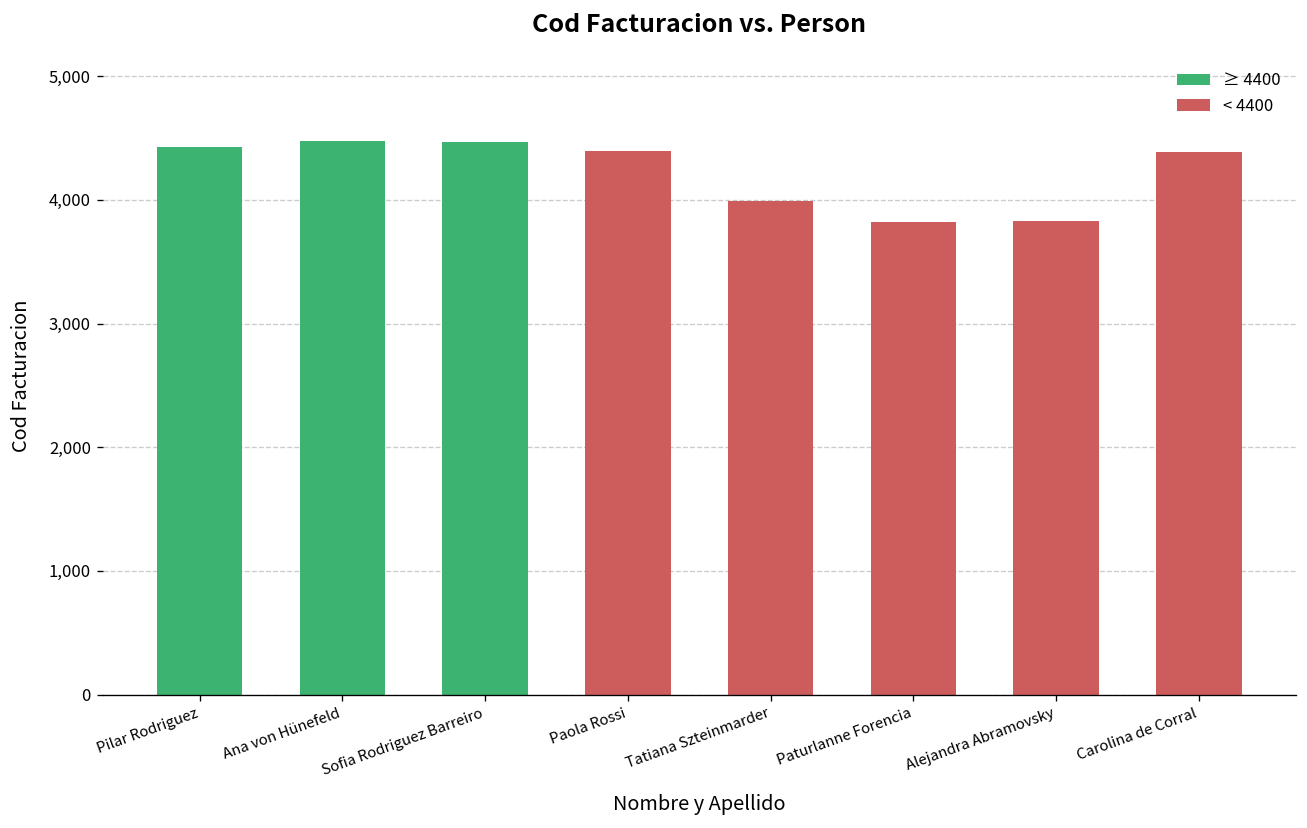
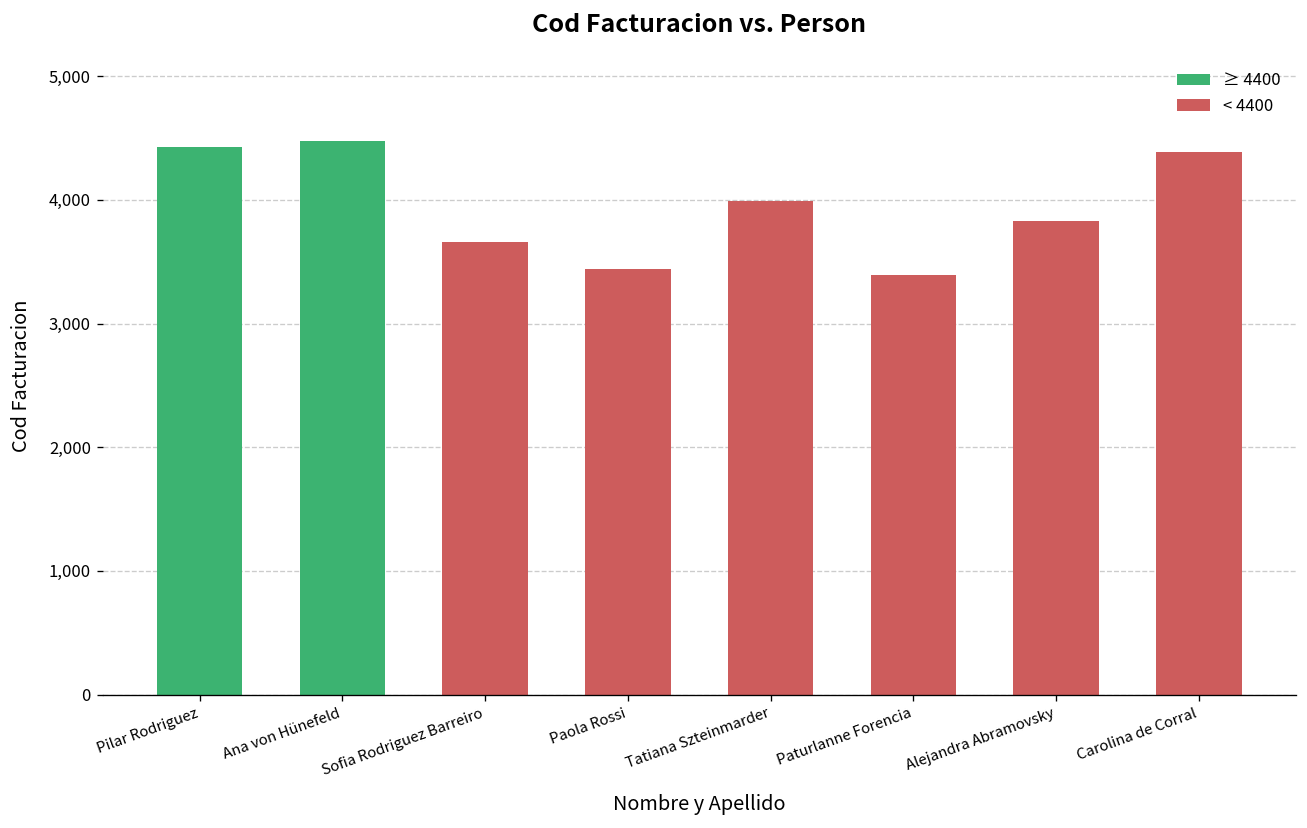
  {
    "Pilar Rodriguez": "4,430",
    "Ana von Hünefeld": "4,480",
-   "Sofia Rodriguez Barreiro": "4,470",
-   "Paola Rossi": "4,400",
+   "Sofia Rodriguez Barreiro": "3,660",
+   "Paola Rossi": "3,440",
    "Tatiana Szteinmarder": "3,990",
-   "Paturlanne Forencia": "3,820",
+   "Paturlanne Forencia": "3,390",
    "Alejandra Abramovsky": "3,830",
    "Carolina de Corral": "4,390"
  }
